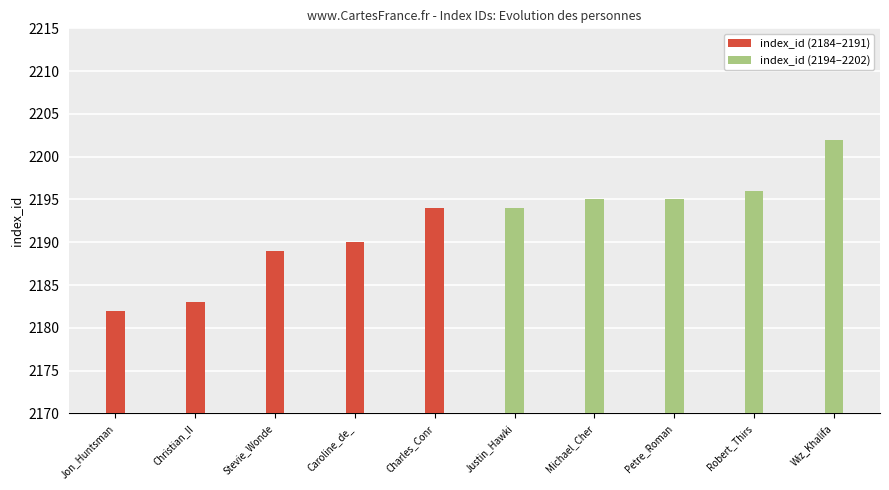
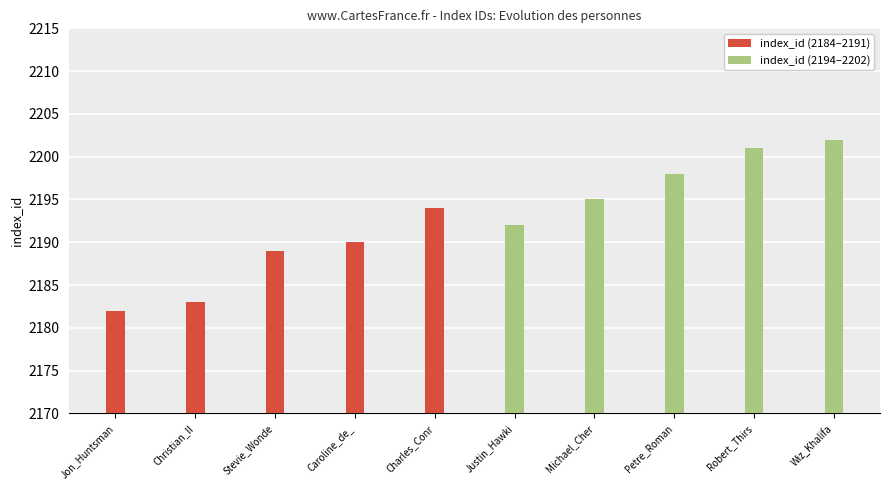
  {
    "index_id (2184–2191)": {
      "Jon_Huntsman": 2182,
      "Christian_II": 2183,
      "Stevie_Wonde": 2189,
      "Caroline_de_": 2190,
      "Charles_Conr": 2194
    },
    "index_id (2194–2202)": {
-     "Justin_Hawki": 2194,
+     "Justin_Hawki": 2192,
      "Michael_Cher": 2195,
-     "Petre_Roman": 2195,
-     "Robert_Thirs": 2196,
+     "Petre_Roman": 2198,
+     "Robert_Thirs": 2201,
      "Wiz_Khalifa": 2202
    }
  }
